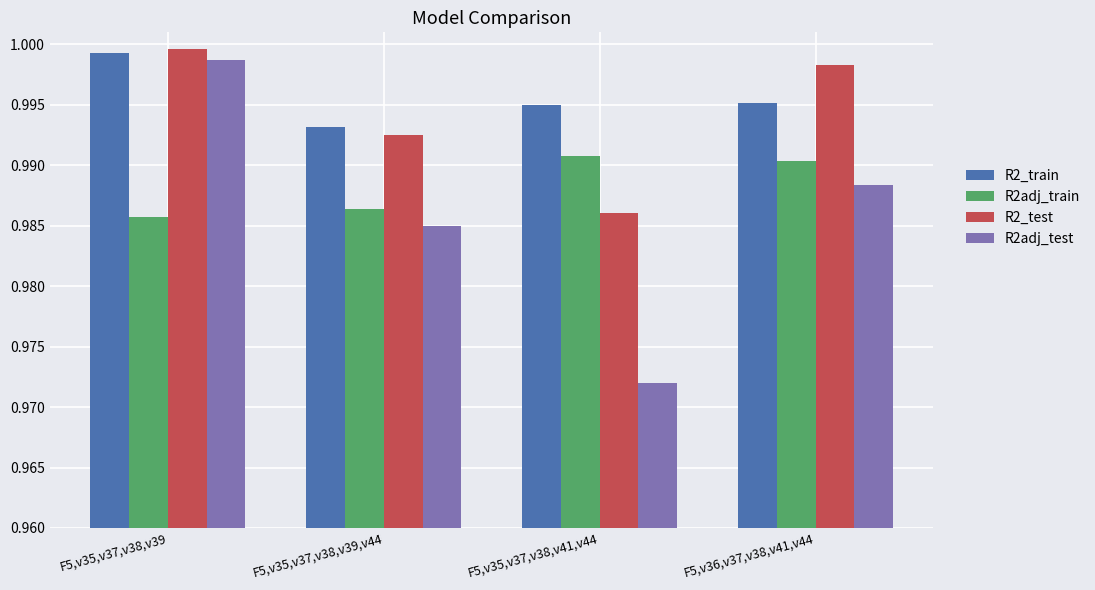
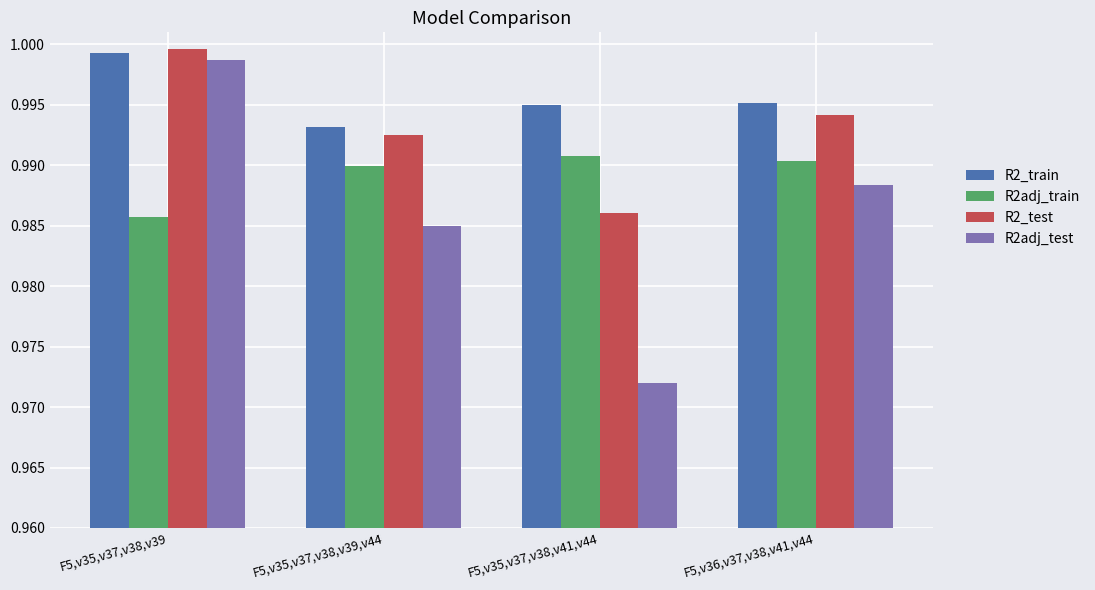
  {
    "R2adj_train": {
      "F5,v35,v37,v38,v39": 0.9857,
-     "F5,v35,v37,v38,v39,v44": 0.9864,
+     "F5,v35,v37,v38,v39,v44": 0.9899,
      "F5,v35,v37,v38,v41,v44": 0.9908,
      "F5,v36,v37,v38,v41,v44": 0.9904
    },
    "R2_test": {
      "F5,v35,v37,v38,v39": 0.9996,
      "F5,v35,v37,v38,v39,v44": 0.9925,
      "F5,v35,v37,v38,v41,v44": 0.9860,
-     "F5,v36,v37,v38,v41,v44": 0.9983
+     "F5,v36,v37,v38,v41,v44": 0.9942
    }
  }
